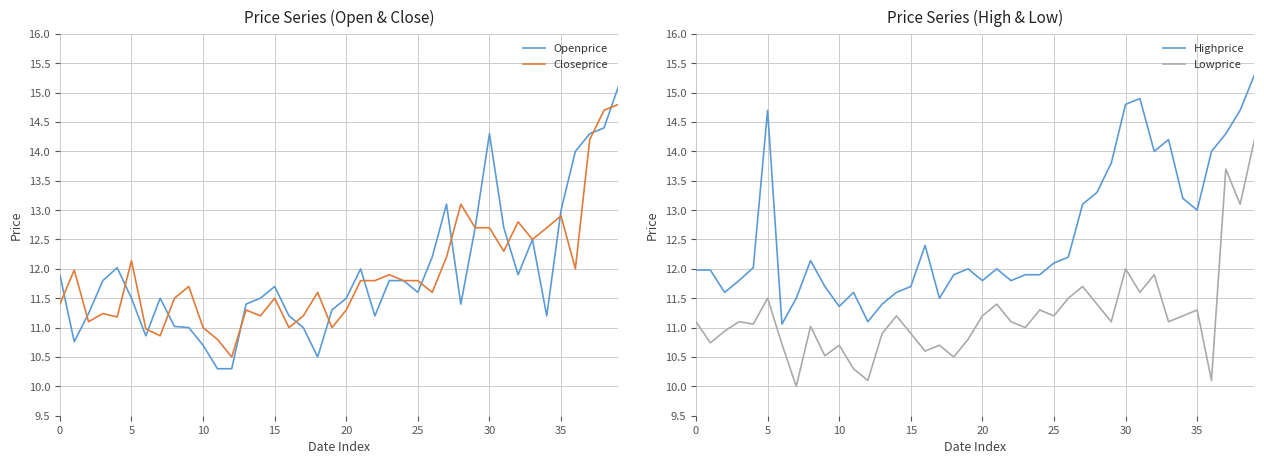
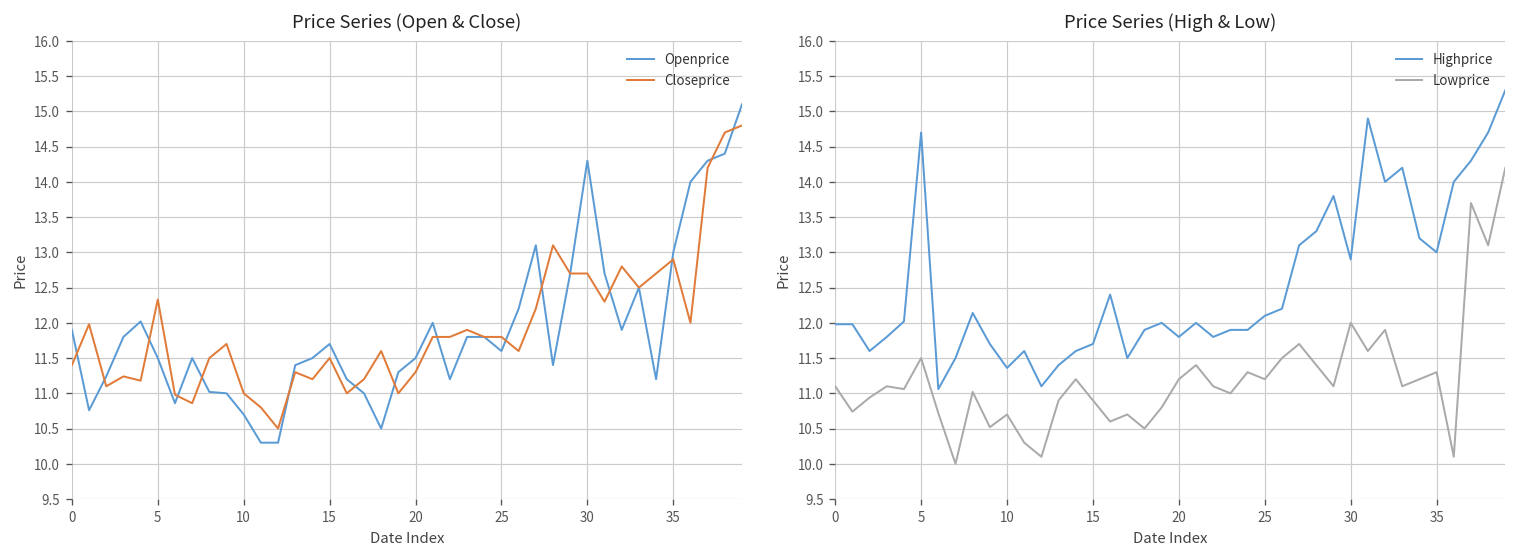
  {
    "Price Series (Open & Close)": {
      "Openprice": {
        "0": 11.9,
        "5": 11.5,
        "10": 10.7,
        "15": 11.7,
        "20": 11.5,
        "25": 11.6,
        "30": 14.3,
        "35": 13.0
      },
      "Closeprice": {
        "0": 11.4,
-       "5": 12.1,
+       "5": 12.3,
        "10": 11.0,
        "15": 11.5,
        "20": 11.3,
        "25": 11.8,
        "30": 12.7,
        "35": 12.9
      }
    },
    "Price Series (High & Low)": {
      "Highprice": {
        "0": 12.0,
        "5": 14.7,
        "10": 11.4,
        "15": 11.7,
        "20": 11.8,
        "25": 12.1,
-       "30": 14.8,
+       "30": 12.9,
        "35": 13.0
      },
      "Lowprice": {
        "0": 11.1,
        "5": 11.5,
        "10": 10.7,
        "15": 10.9,
        "20": 11.2,
        "25": 11.2,
        "30": 12.0,
        "35": 11.3
      }
    }
  }
